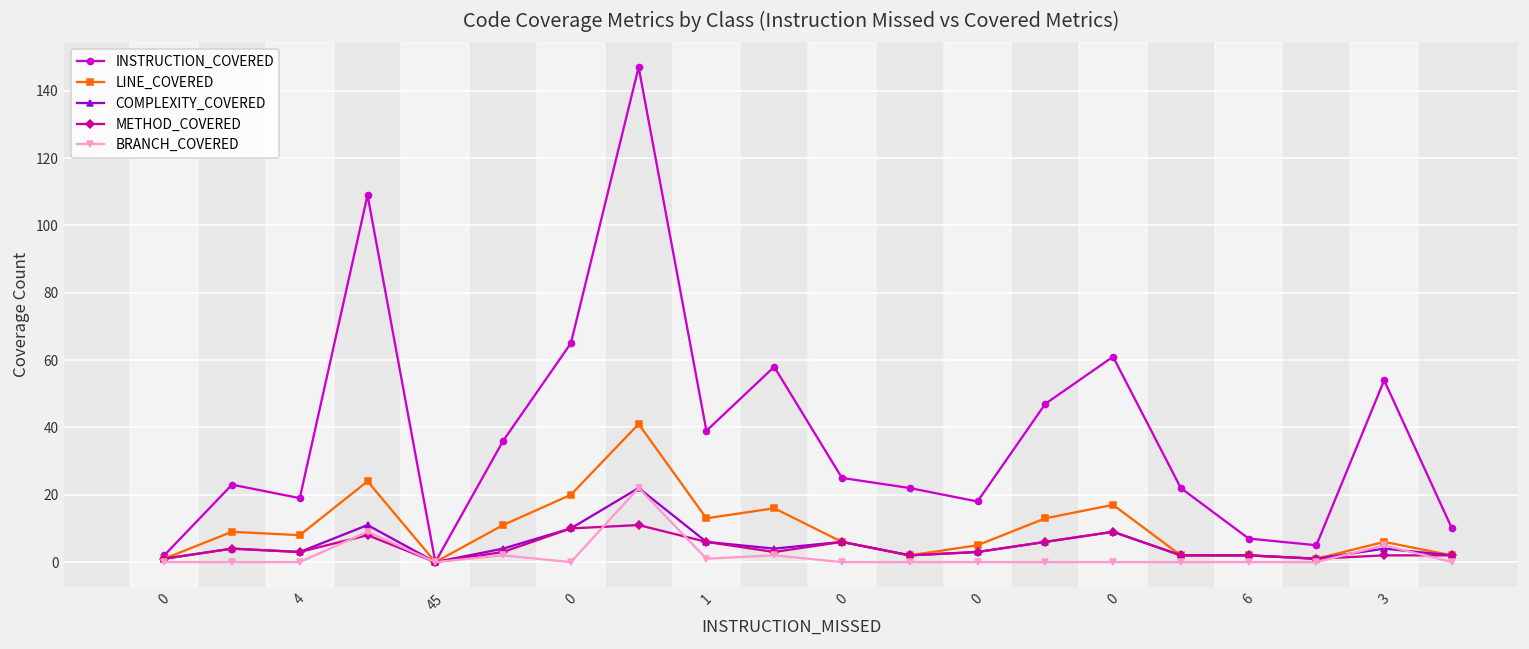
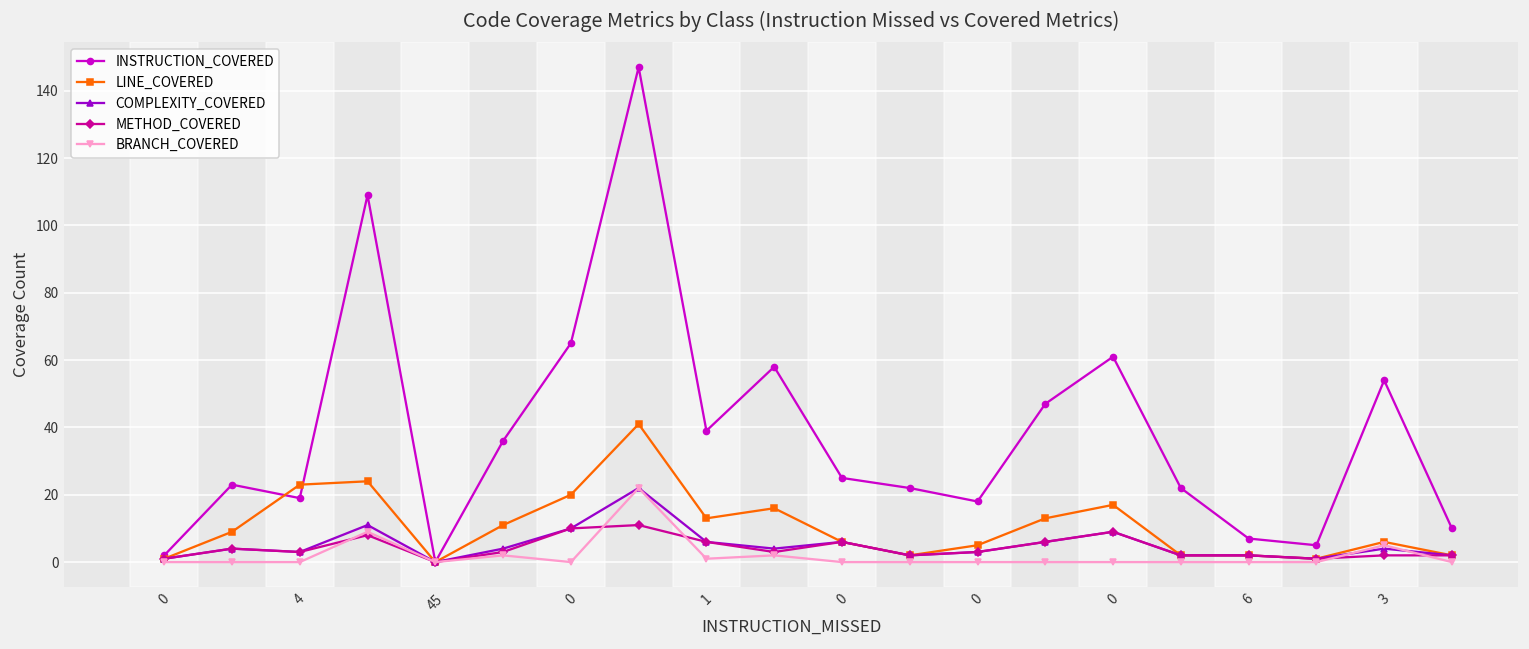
  {
    "LINE_COVERED": {
-     "4": 8
+     "4": 23
    },
    "BRANCH_COVERED": {
      "4": 0,
      "6": 0
    }
  }
